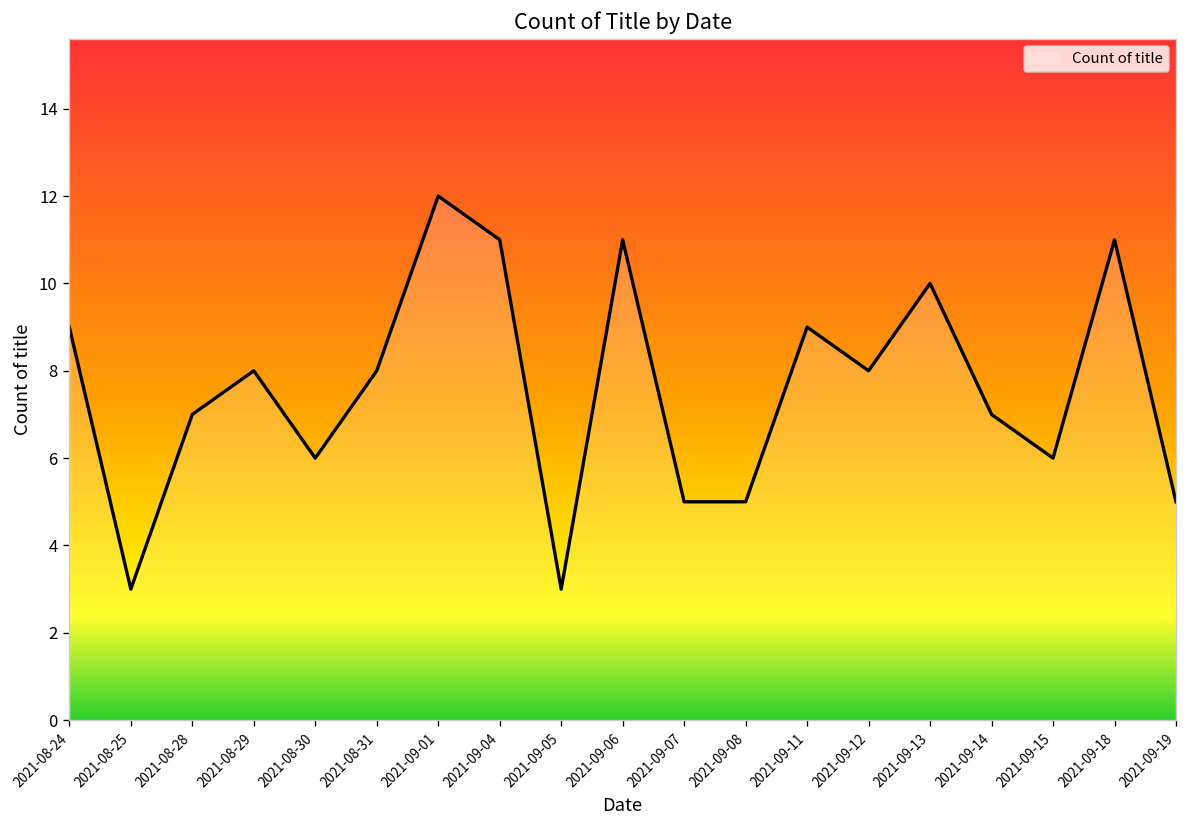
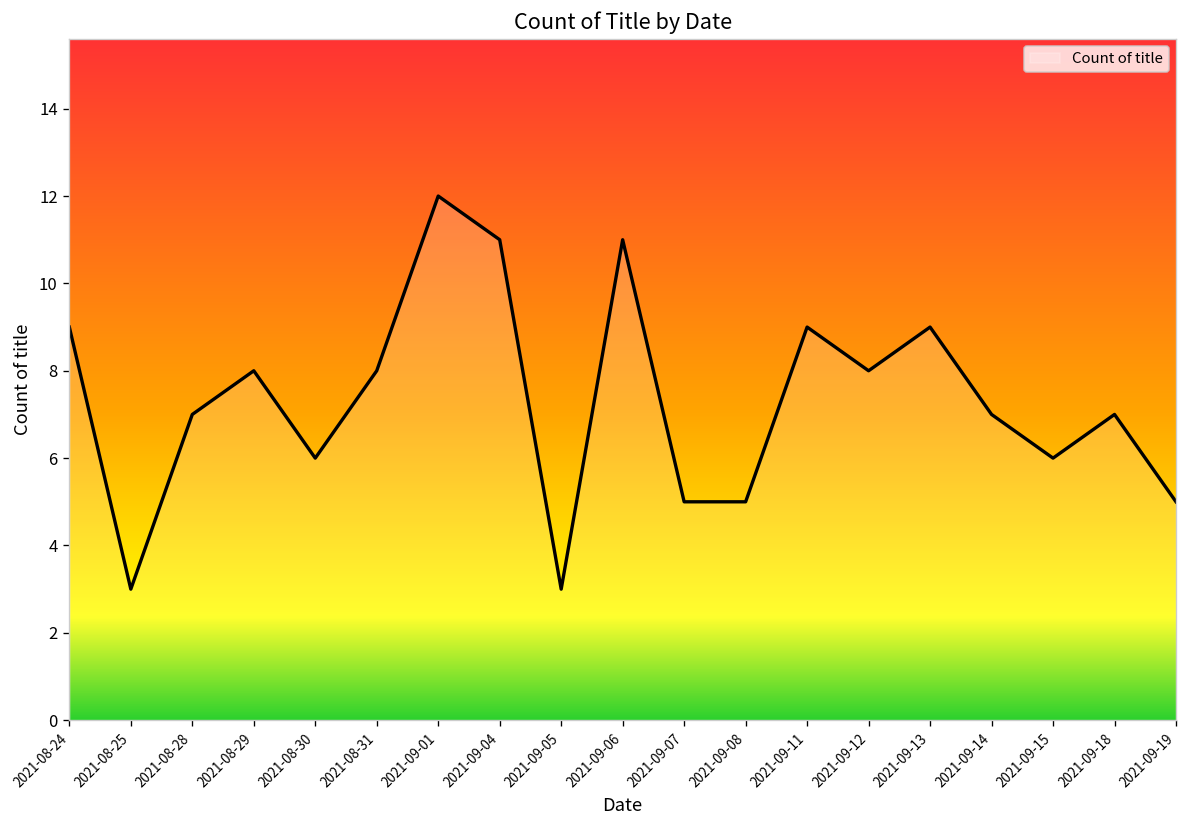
  {
    "2021-08-24": 9,
    "2021-08-25": 3,
    "2021-08-28": 7,
    "2021-08-29": 8,
    "2021-08-30": 6,
    "2021-08-31": 8,
    "2021-09-01": 12,
    "2021-09-04": 11,
    "2021-09-05": 3,
    "2021-09-06": 11,
    "2021-09-07": 5,
    "2021-09-08": 5,
    "2021-09-11": 9,
    "2021-09-12": 8,
-   "2021-09-13": 10,
+   "2021-09-13": 9,
    "2021-09-14": 7,
    "2021-09-15": 6,
-   "2021-09-18": 11,
+   "2021-09-18": 7,
    "2021-09-19": 5
  }
